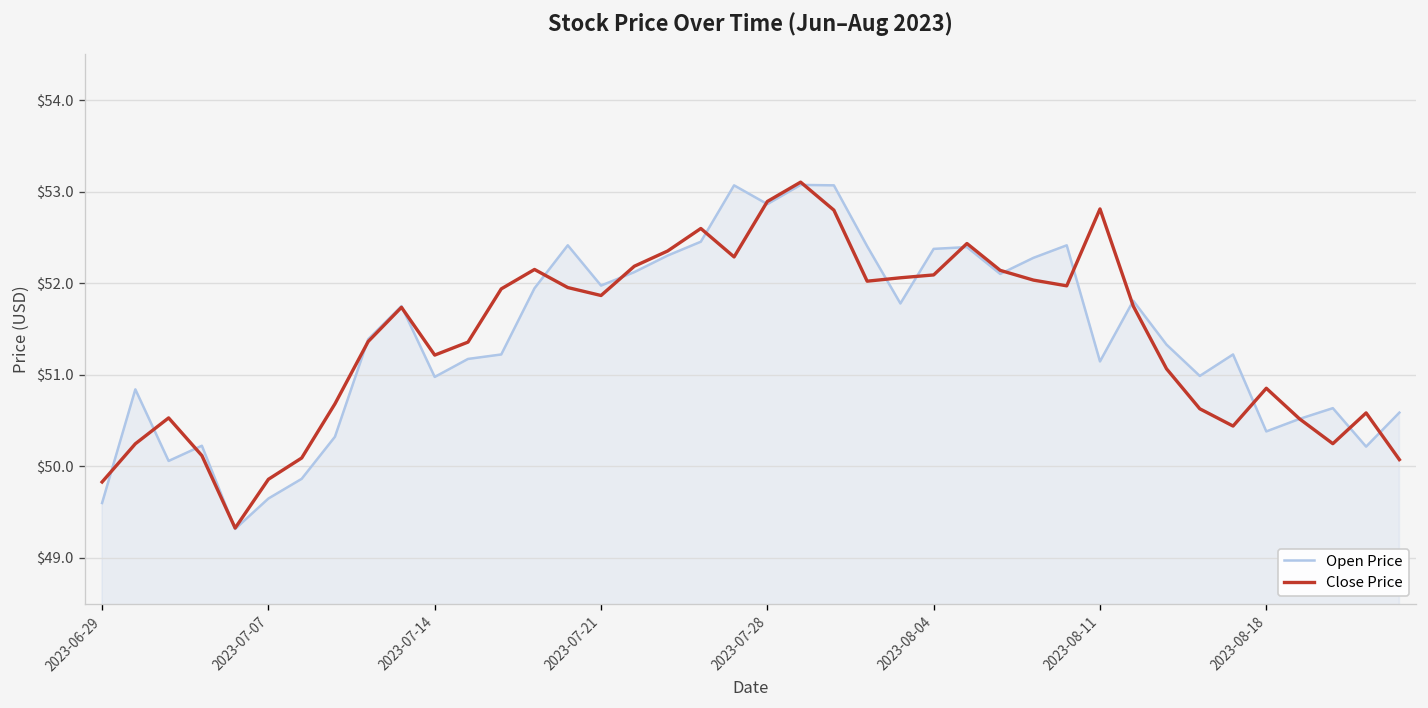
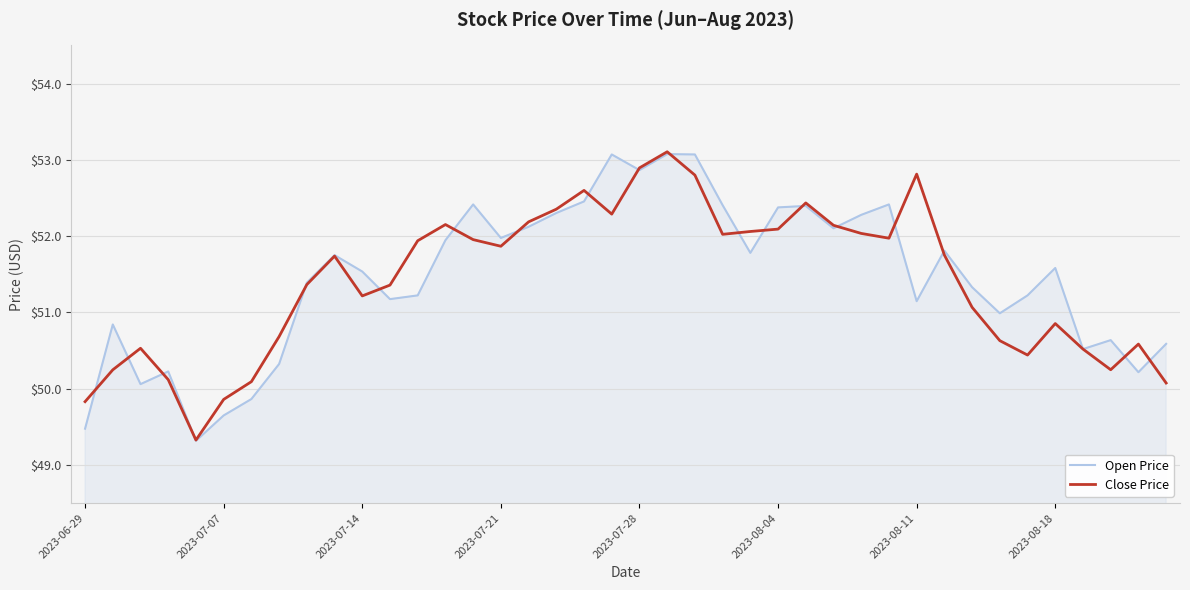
  {
    "Open Price": {
-     "2023-06-29": "$49.6",
+     "2023-06-29": "$49.5",
      "2023-07-07": "$49.6",
-     "2023-07-14": "$51.0",
+     "2023-07-14": "$51.5",
      "2023-07-21": "$52.0",
      "2023-08-04": "$52.4",
      "2023-08-11": "$51.1",
-     "2023-08-18": "$50.4"
+     "2023-08-18": "$51.6"
    },
    "Close Price": {
      "2023-06-29": "$49.8",
      "2023-07-07": "$49.9",
      "2023-07-14": "$51.2",
      "2023-07-21": "$51.9",
      "2023-08-04": "$52.1",
      "2023-08-11": "$52.8",
      "2023-08-18": "$50.9"
    }
  }
